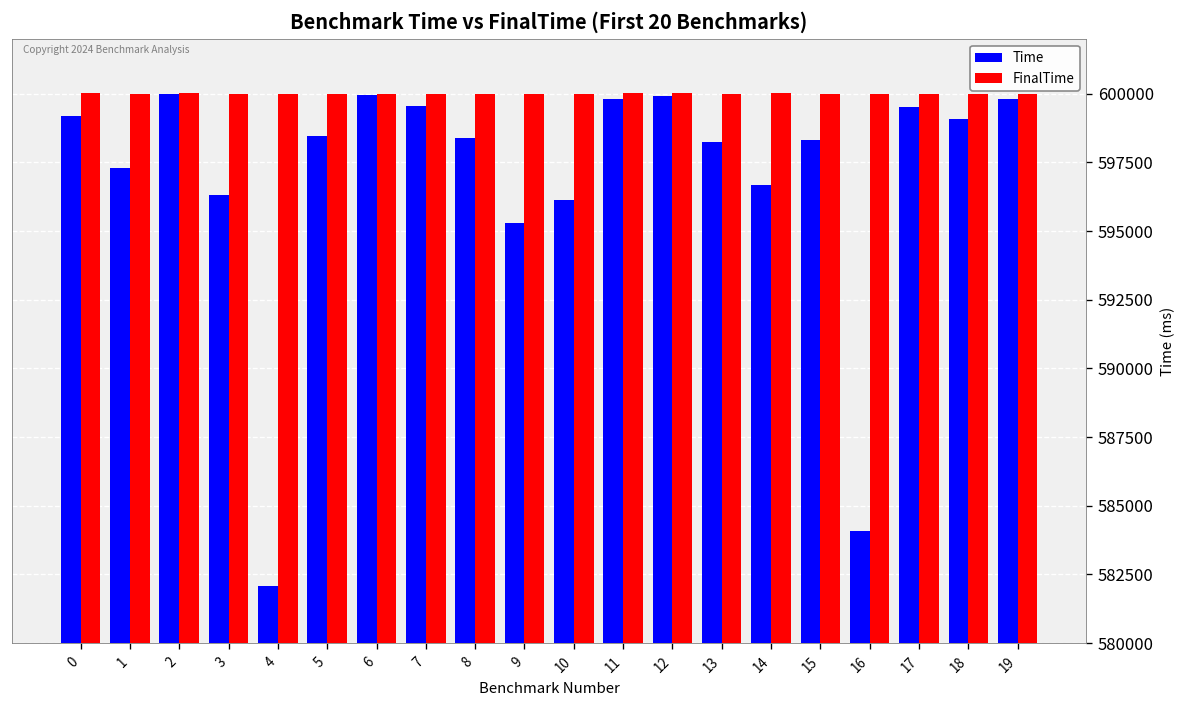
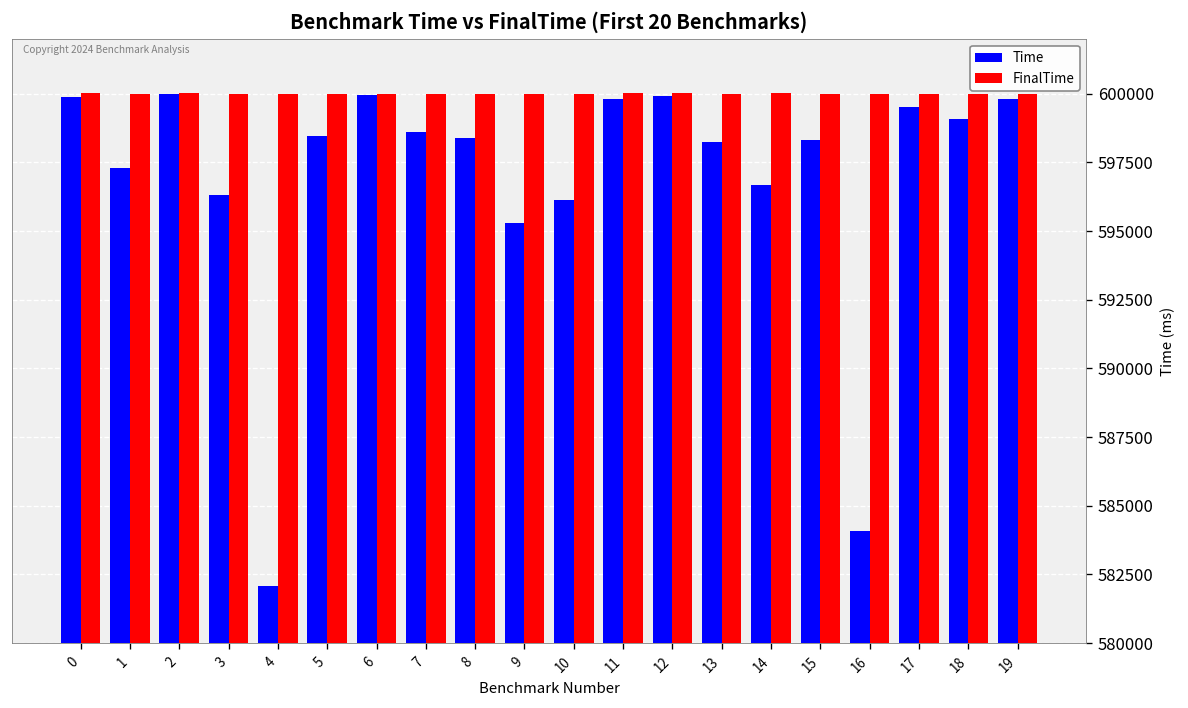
  {
    "Time": {
-     "0": 599200,
+     "0": 599900,
      "1": 597300,
      "2": 600000,
      "3": 596300,
      "4": 582100,
      "5": 598500,
      "6": 599900,
-     "7": 599600,
+     "7": 598600,
      "8": 598400,
      "9": 595300,
      "10": 596100,
      "11": 599800,
      "12": 599900,
      "13": 598300,
      "14": 596700,
      "15": 598300,
      "16": 584100,
      "17": 599500,
      "18": 599100,
      "19": 599800
    },
    "FinalTime": {
      "0": 600000,
      "1": 600000,
      "2": 600000,
      "3": 600000,
      "4": 600000,
      "5": 600000,
      "6": 600000,
      "7": 600000,
      "8": 600000,
      "9": 600000,
      "10": 600000,
      "11": 600000,
      "12": 600000,
      "13": 600000,
      "14": 600000,
      "15": 600000,
      "16": 600000,
      "17": 600000,
      "18": 600000,
      "19": 600000
    }
  }
